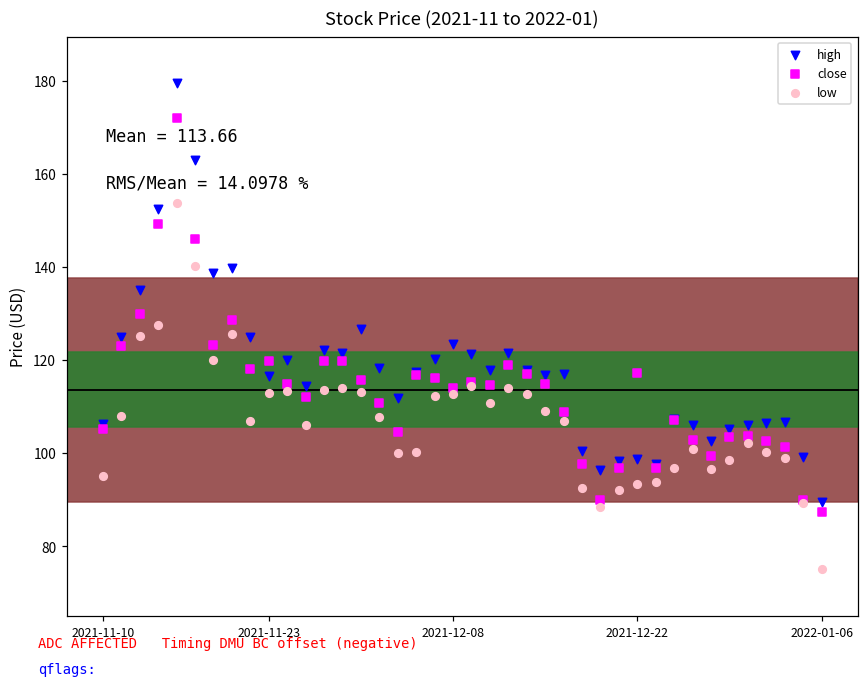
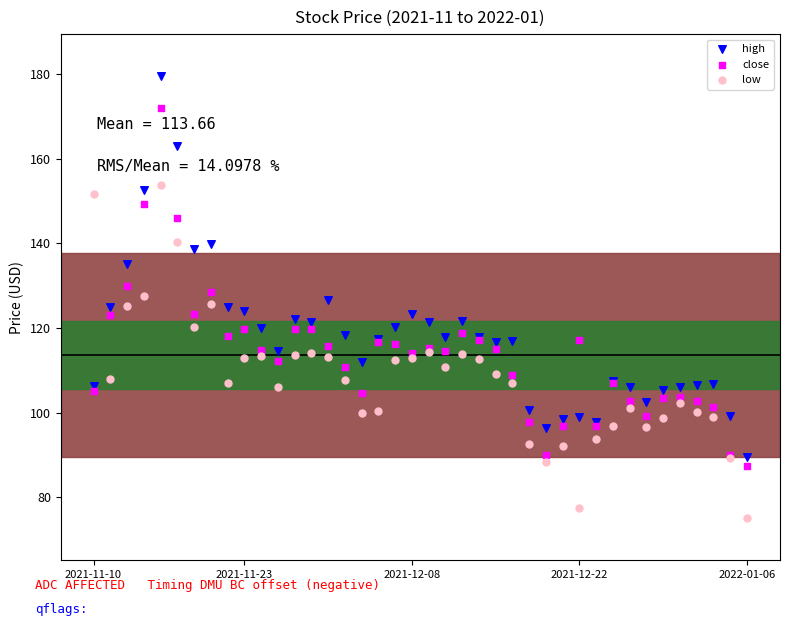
  {
    "high": {
-     "2021-11-23": 117
+     "2021-11-23": 124
    },
    "low": {
-     "2021-11-10": 95,
-     "2021-12-22": 93
+     "2021-11-10": 152,
+     "2021-12-22": 77
    }
  }
